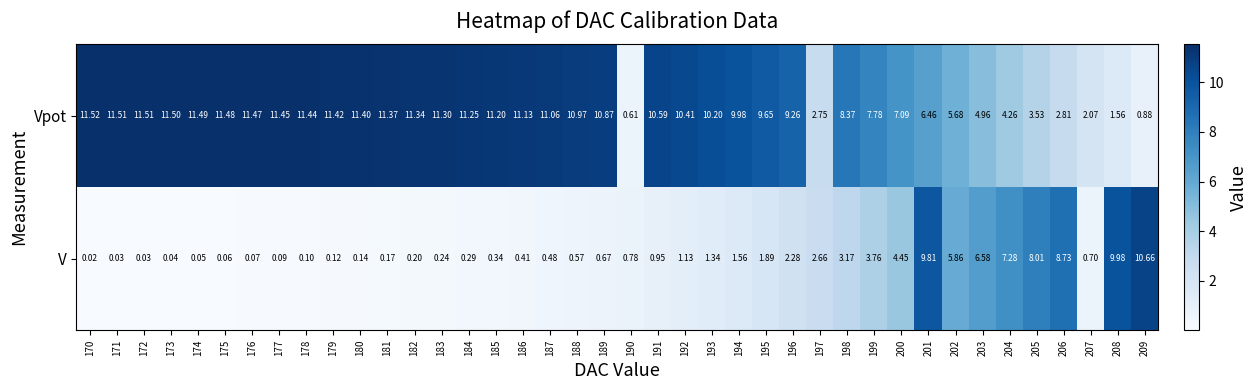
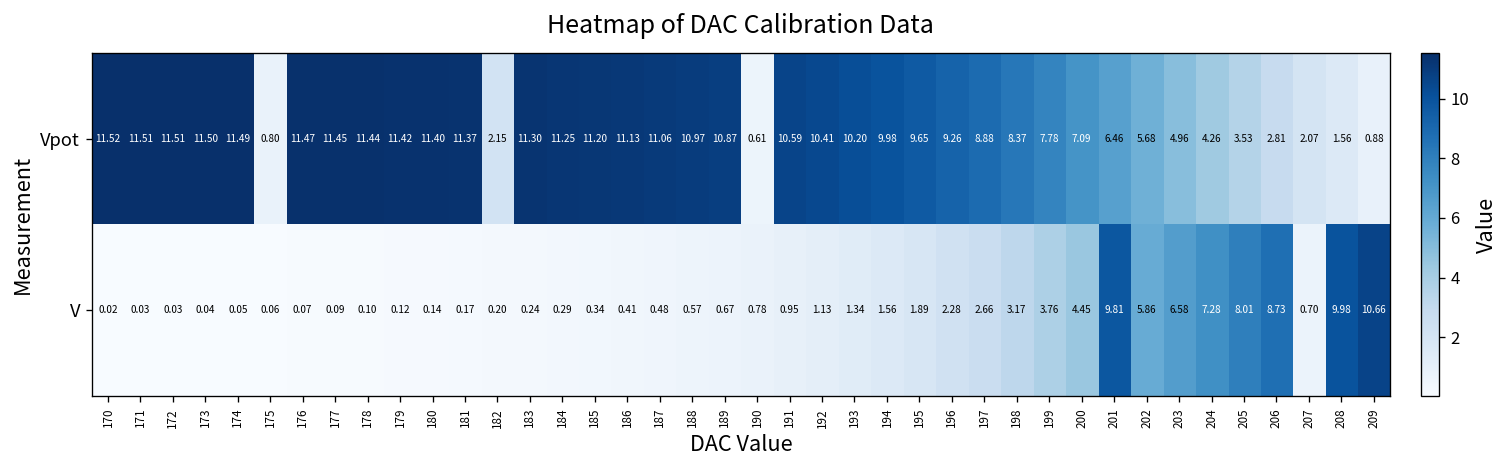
  {
    "Vpot": {
      "170": 11.52,
      "171": 11.51,
      "172": 11.51,
      "173": 11.50,
      "174": 11.49,
-     "175": 11.48,
+     "175": 0.80,
      "176": 11.47,
      "177": 11.45,
      "178": 11.44,
      "179": 11.42,
      "180": 11.40,
      "181": 11.37,
-     "182": 11.34,
+     "182": 2.15,
      "183": 11.30,
      "184": 11.25,
      "185": 11.20,
      "186": 11.13,
      "187": 11.06,
      "188": 10.97,
      "189": 10.87,
      "190": 0.61,
      "191": 10.59,
      "192": 10.41,
      "193": 10.20,
      "194": 9.98,
      "195": 9.65,
      "196": 9.26,
-     "197": 2.75,
+     "197": 8.88,
      "198": 8.37,
      "199": 7.78,
      "200": 7.09,
      "201": 6.46,
      "202": 5.68,
      "203": 4.96,
      "204": 4.26,
      "205": 3.53,
      "206": 2.81,
      "207": 2.07,
      "208": 1.56,
      "209": 0.88
    },
    "V": {
      "170": 0.02,
      "171": 0.03,
      "172": 0.03,
      "173": 0.04,
      "174": 0.05,
      "175": 0.06,
      "176": 0.07,
      "177": 0.09,
      "178": 0.10,
      "179": 0.12,
      "180": 0.14,
      "181": 0.17,
      "182": 0.20,
      "183": 0.24,
      "184": 0.29,
      "185": 0.34,
      "186": 0.41,
      "187": 0.48,
      "188": 0.57,
      "189": 0.67,
      "190": 0.78,
      "191": 0.95,
      "192": 1.13,
      "193": 1.34,
      "194": 1.56,
      "195": 1.89,
      "196": 2.28,
      "197": 2.66,
      "198": 3.17,
      "199": 3.76,
      "200": 4.45,
      "201": 9.81,
      "202": 5.86,
      "203": 6.58,
      "204": 7.28,
      "205": 8.01,
      "206": 8.73,
      "207": 0.70,
      "208": 9.98,
      "209": 10.66
    }
  }
